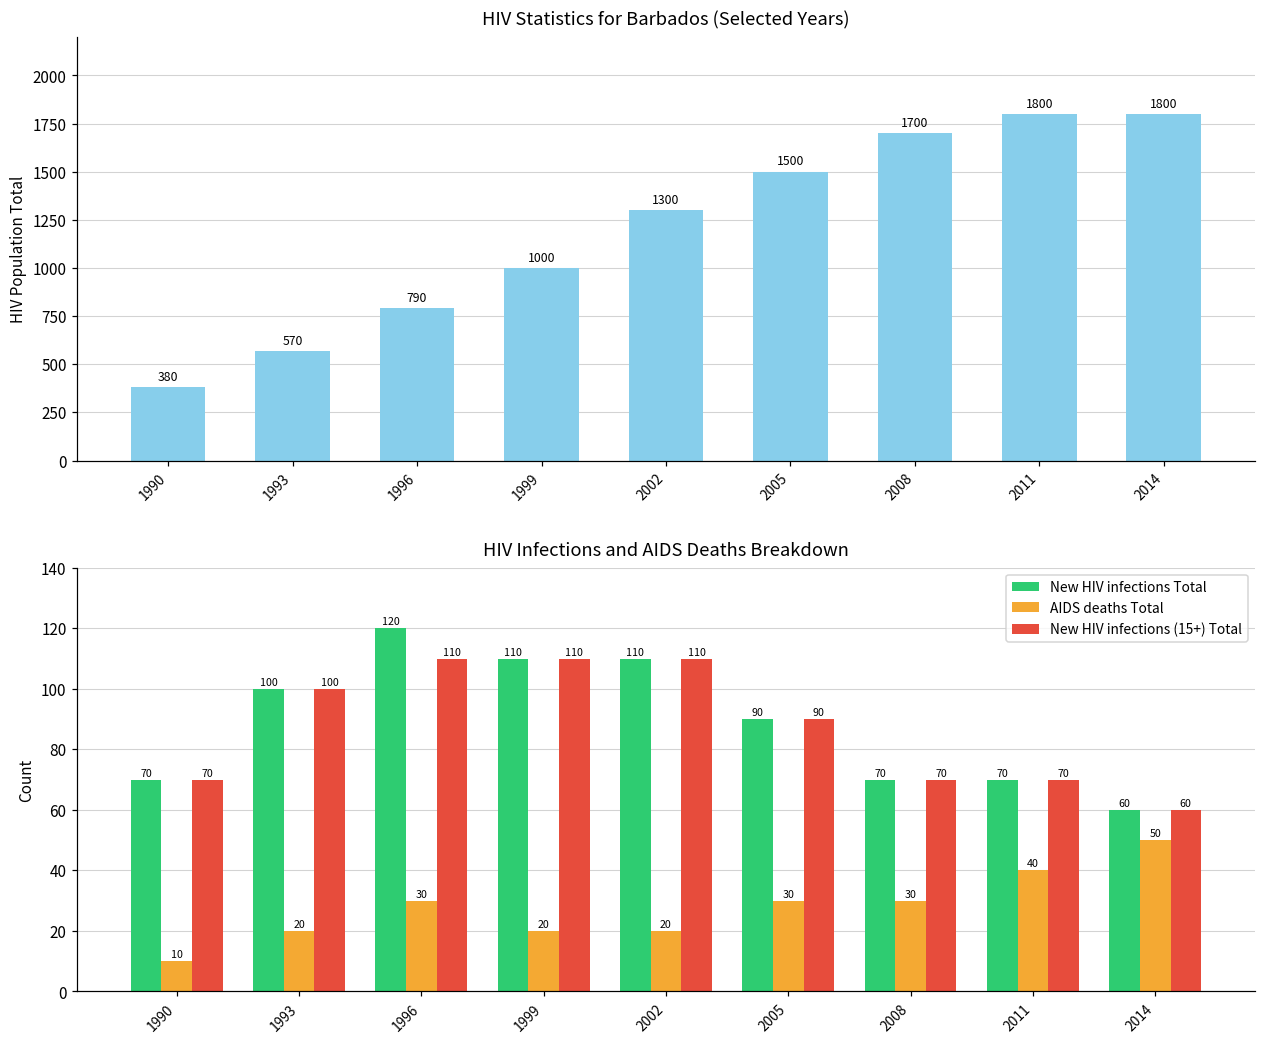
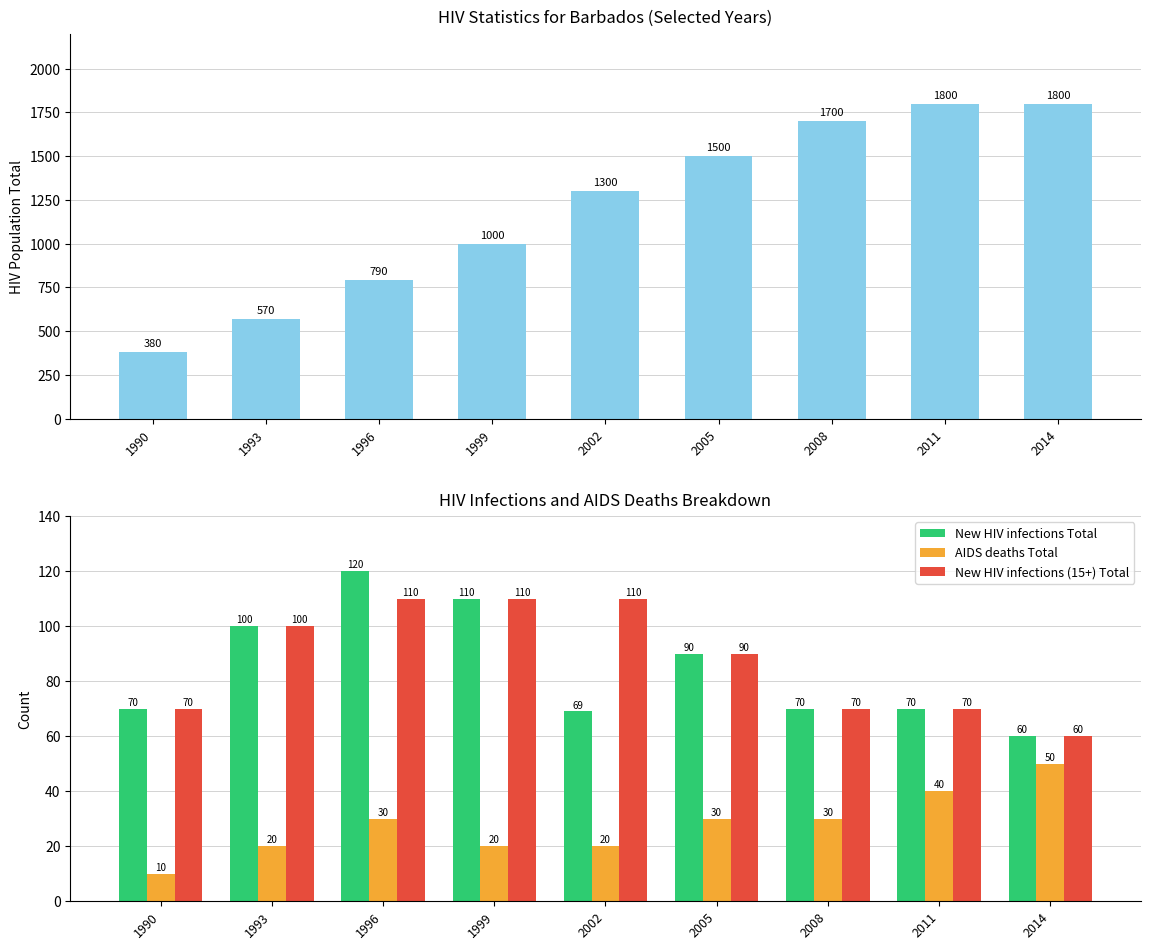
  {
    "HIV Statistics for Barbados (Selected Years)": {
      "1990": 380,
      "1993": 570,
      "1996": 790,
      "1999": 1000,
      "2002": 1300,
      "2005": 1500,
      "2008": 1700,
      "2011": 1800,
      "2014": 1800
    },
    "HIV Infections and AIDS Deaths Breakdown": {
      "New HIV infections Total": {
        "1990": 70,
        "1993": 100,
        "1996": 120,
        "1999": 110,
-       "2002": 110,
+       "2002": 69,
        "2005": 90,
        "2008": 70,
        "2011": 70,
        "2014": 60
      },
      "AIDS deaths Total": {
        "1990": 10,
        "1993": 20,
        "1996": 30,
        "1999": 20,
        "2002": 20,
        "2005": 30,
        "2008": 30,
        "2011": 40,
        "2014": 50
      },
      "New HIV infections (15+) Total": {
        "1990": 70,
        "1993": 100,
        "1996": 110,
        "1999": 110,
        "2002": 110,
        "2005": 90,
        "2008": 70,
        "2011": 70,
        "2014": 60
      }
    }
  }
